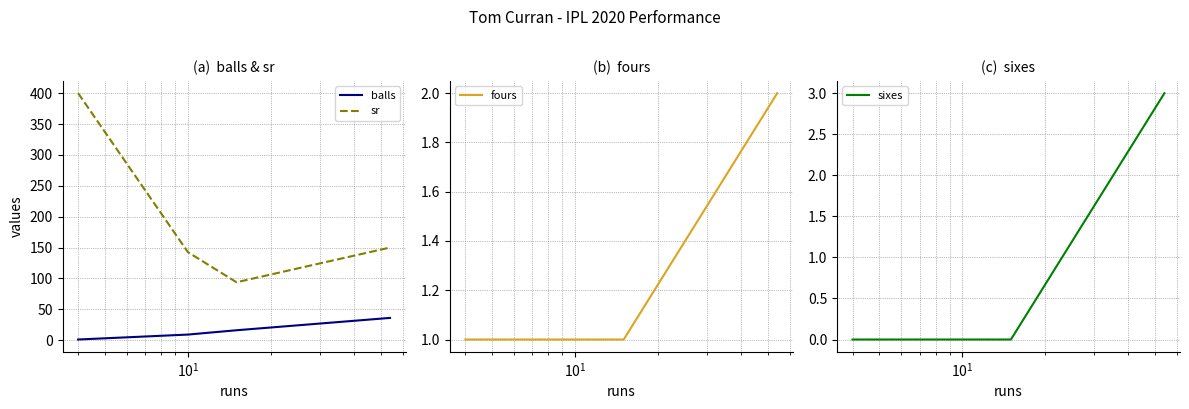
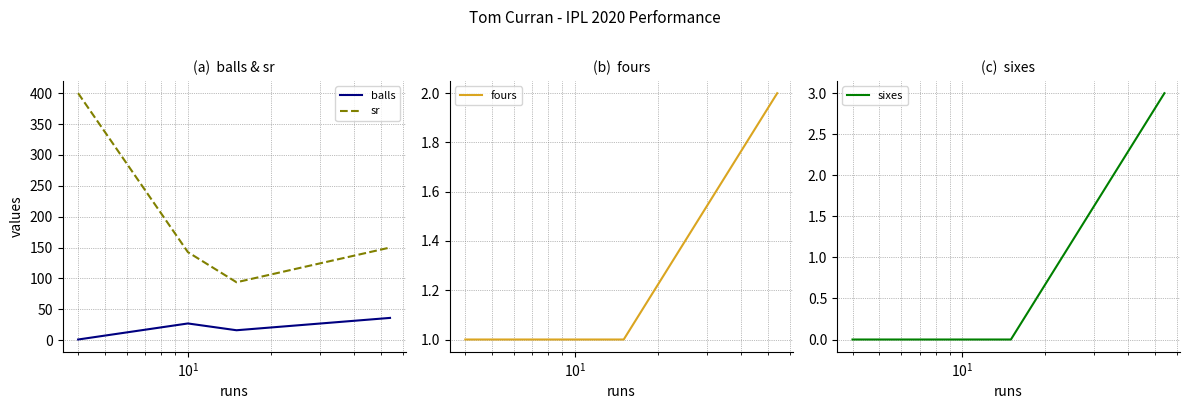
  {
    "(a) balls & sr": {
      "balls": {
-       "10^1": 10
+       "10^1": 30
      },
      "sr": {
        "10^1": 140
      }
    },
    "(b) fours": {
      "10^1": 1.00
    },
    "(c) sixes": {
      "10^1": 0.0
    }
  }
